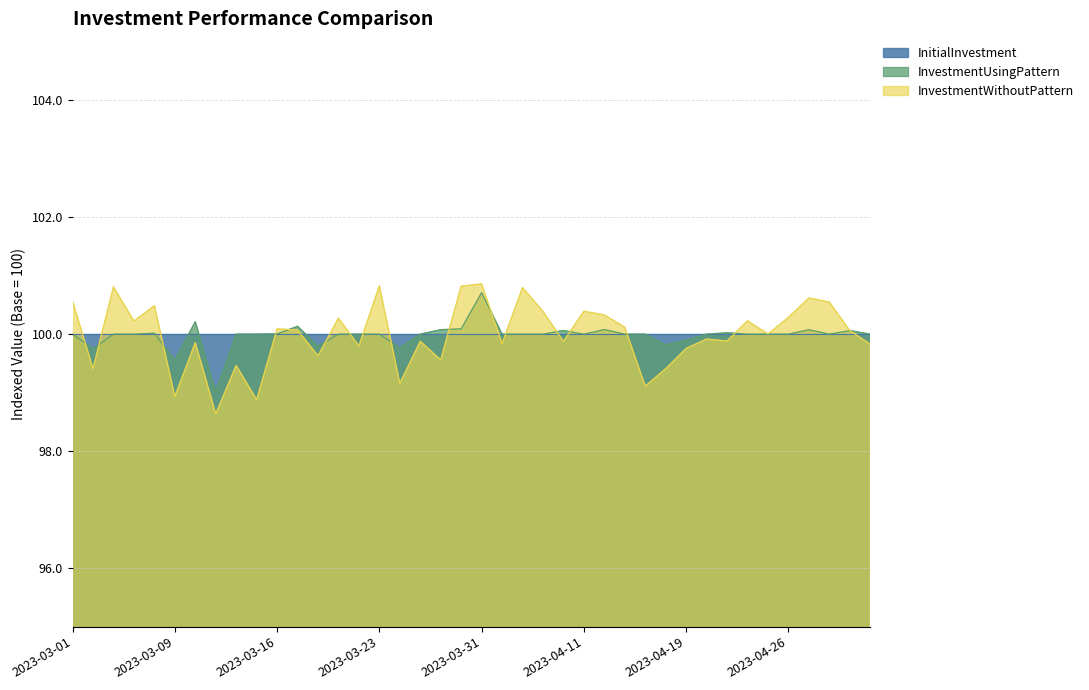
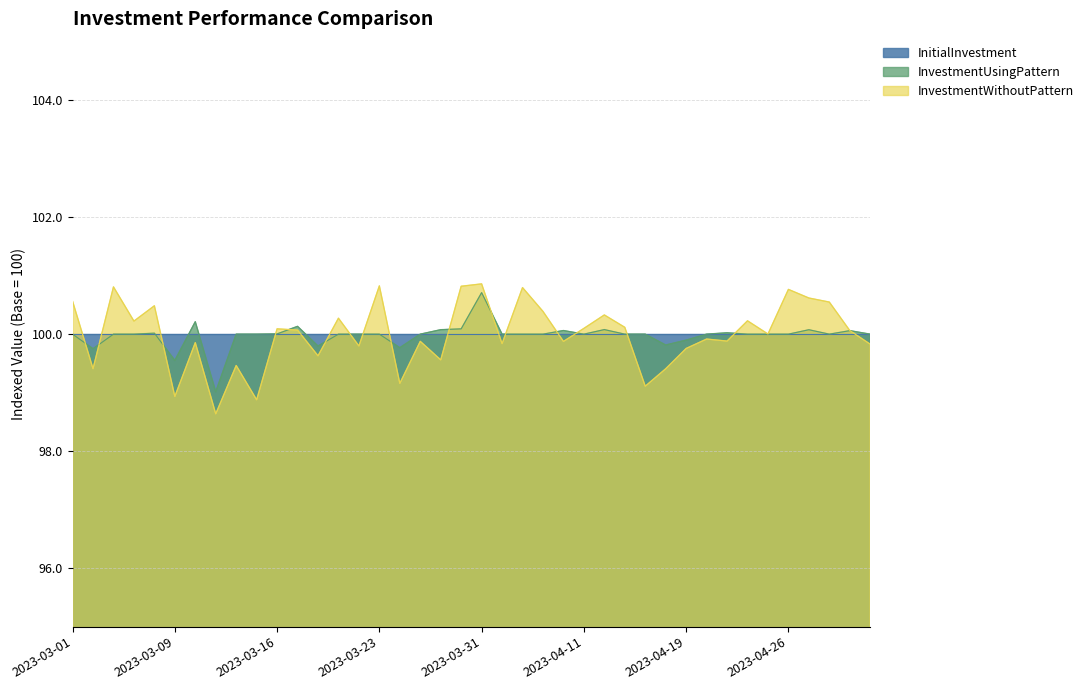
  {
    "InitialInvestment": {
      "2023-03-09": 100.0,
      "2023-03-31": 100.0,
      "2023-04-19": 100.0
    },
    "InvestmentUsingPattern": {
      "2023-03-09": 99.6,
      "2023-03-31": 100.7,
      "2023-04-19": 99.9
    },
    "InvestmentWithoutPattern": {
      "2023-03-01": 100.6,
      "2023-03-09": 98.9,
      "2023-03-16": 100.1,
      "2023-03-23": 100.8,
      "2023-03-31": 100.9,
-     "2023-04-11": 100.4,
+     "2023-04-11": 100.1,
      "2023-04-19": 99.8,
-     "2023-04-26": 100.3
+     "2023-04-26": 100.8
    }
  }
